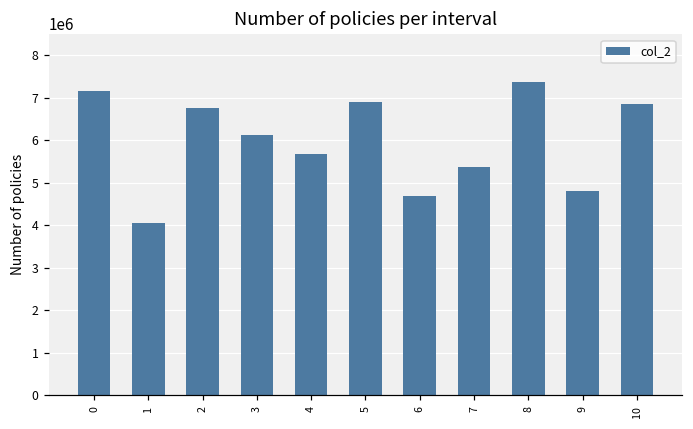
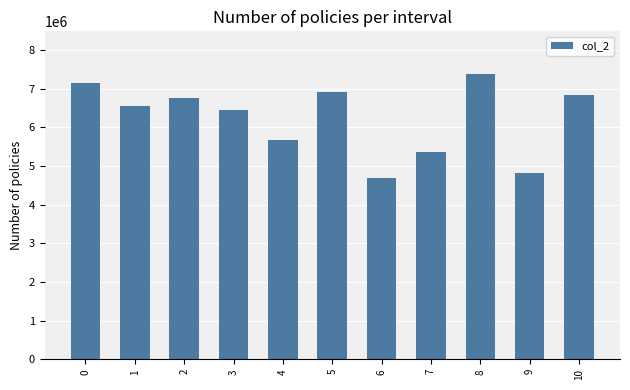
  {
    "0": 7200000,
-   "1": 4000000,
+   "1": 6500000,
    "2": 6800000,
-   "3": 6100000,
+   "3": 6500000,
    "4": 5700000,
    "5": 6900000,
    "6": 4700000,
    "7": 5400000,
    "8": 7400000,
    "9": 4800000,
    "10": 6800000
  }
